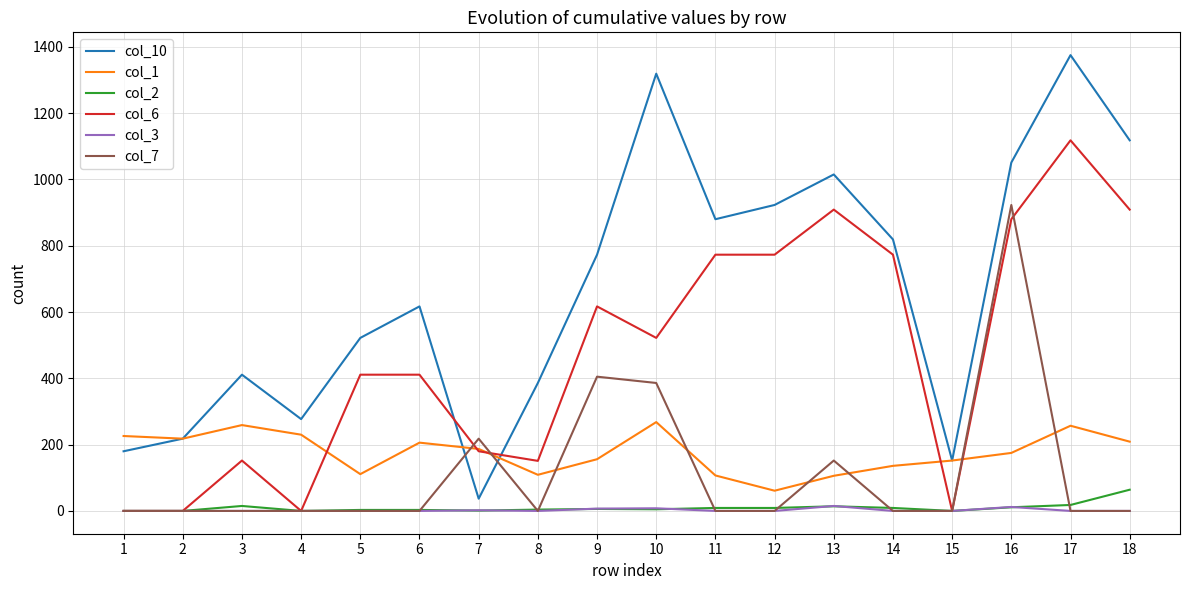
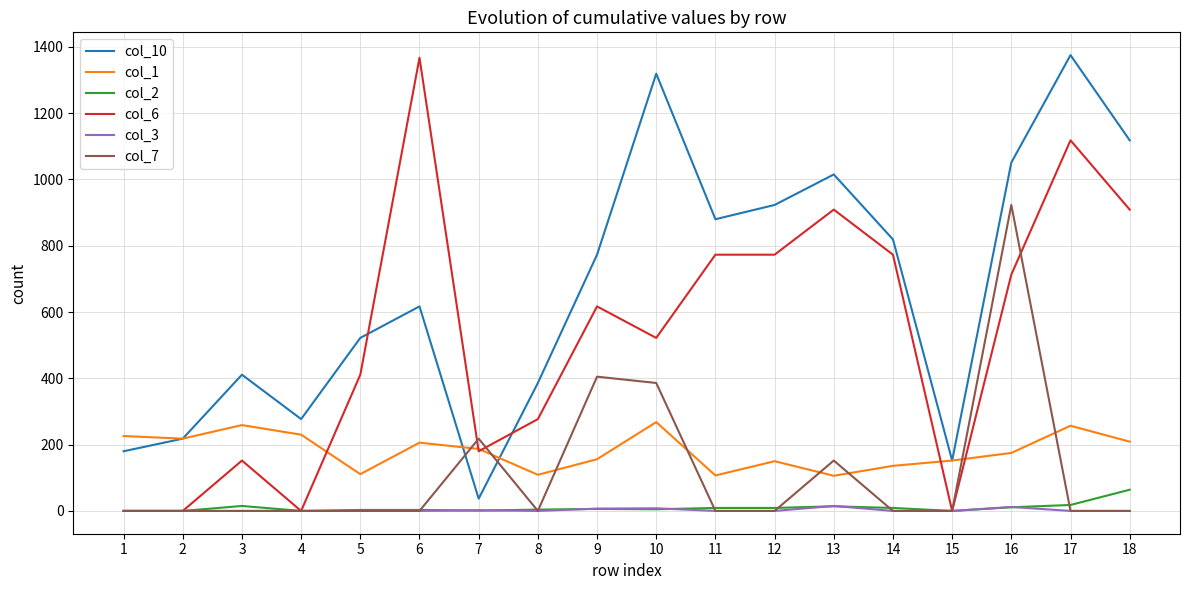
  {
    "col_10": {
      "1": 180,
      "3": 410,
      "4": 280,
      "5": 520,
      "6": 620,
      "7": 40,
      "8": 390,
      "9": 770,
      "10": 1320,
      "11": 880,
      "12": 920,
      "13": 1020,
      "14": 820,
      "16": 1050,
      "17": 1380,
      "18": 1120
    },
    "col_1": {
      "1": 230,
      "3": 260,
      "4": 230,
      "5": 110,
      "6": 210,
      "8": 110,
      "9": 160,
      "10": 270,
      "11": 110,
-     "12": 60,
+     "12": 150,
      "13": 110,
      "14": 140,
      "16": 180,
      "17": 260,
      "18": 210
    },
    "col_2": {
      "3": 20,
      "11": 10,
      "12": 10,
      "14": 10,
      "17": 20,
      "18": 60
    },
    "col_6": {
      "3": 150,
      "5": 410,
-     "6": 410,
-     "8": 150,
+     "6": 1370,
+     "8": 280,
      "9": 620,
      "10": 520,
      "11": 770,
      "12": 770,
      "13": 910,
      "14": 770,
-     "16": 880,
+     "16": 710,
      "17": 1120,
      "18": 910
    },
    "col_7": {
      "7": 220,
      "9": 410,
      "10": 390,
      "13": 150,
      "16": 920
    }
  }
